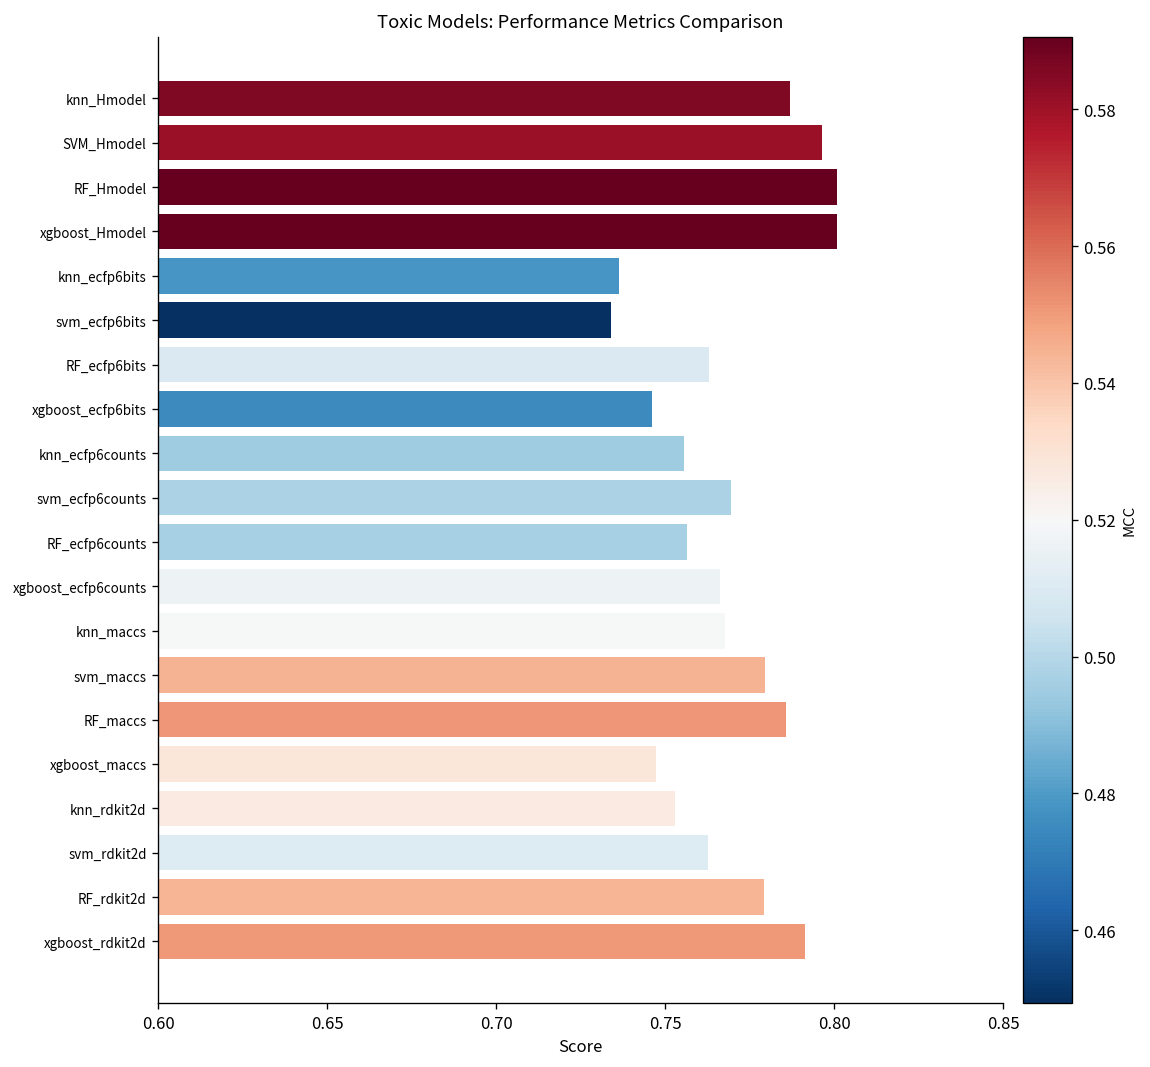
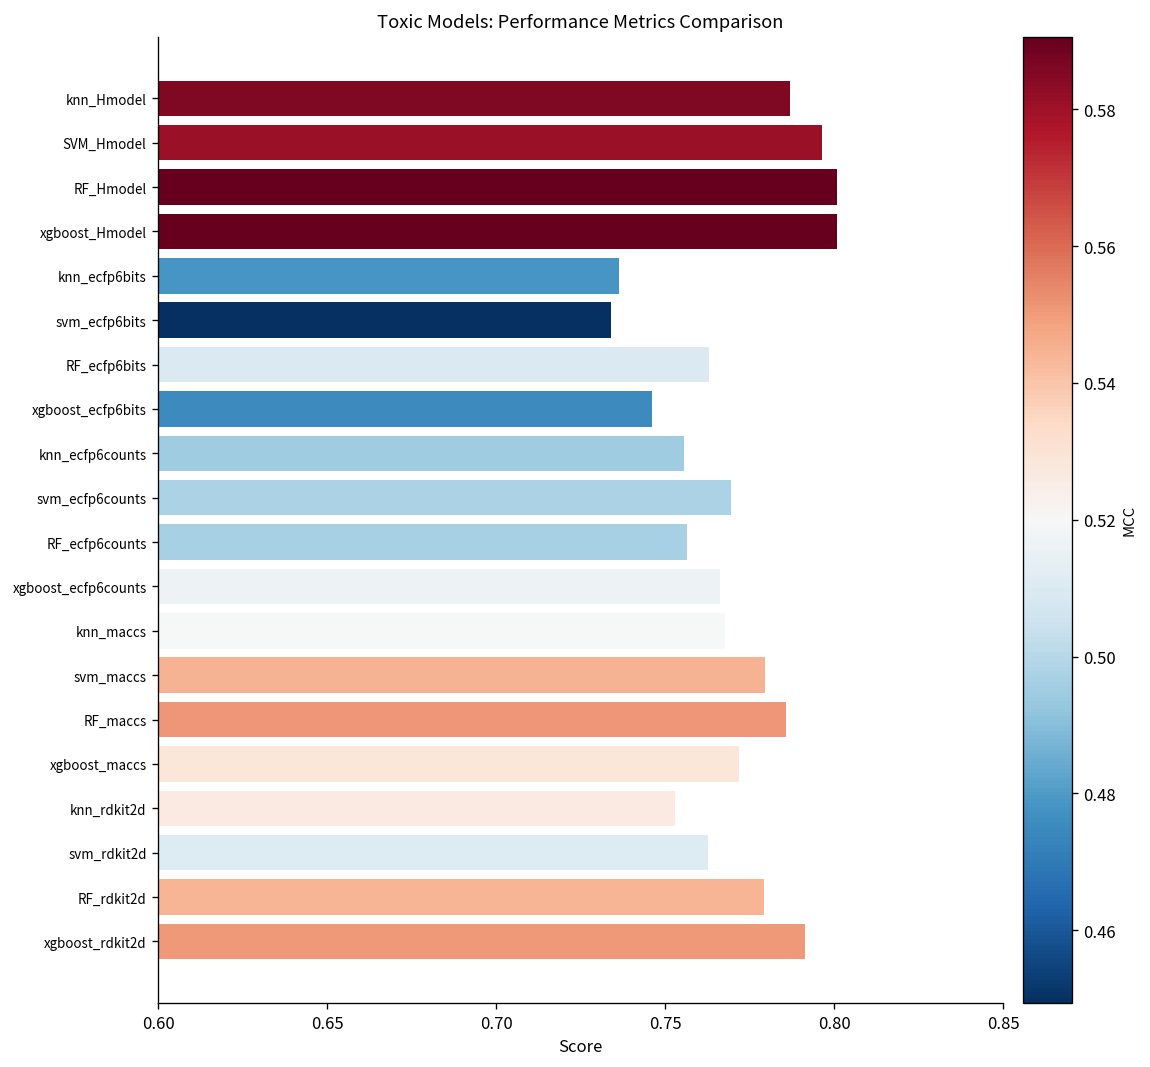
  {
    "knn_Hmodel": 0.787,
    "SVM_Hmodel": 0.796,
    "RF_Hmodel": 0.801,
    "xgboost_Hmodel": 0.801,
    "knn_ecfp6bits": 0.736,
    "svm_ecfp6bits": 0.734,
    "RF_ecfp6bits": 0.763,
    "xgboost_ecfp6bits": 0.746,
    "knn_ecfp6counts": 0.756,
    "svm_ecfp6counts": 0.770,
    "RF_ecfp6counts": 0.756,
    "xgboost_ecfp6counts": 0.766,
    "knn_maccs": 0.768,
    "svm_maccs": 0.780,
    "RF_maccs": 0.786,
-   "xgboost_maccs": 0.747,
+   "xgboost_maccs": 0.772,
    "knn_rdkit2d": 0.753,
    "svm_rdkit2d": 0.763,
    "RF_rdkit2d": 0.779,
    "xgboost_rdkit2d": 0.791
  }
